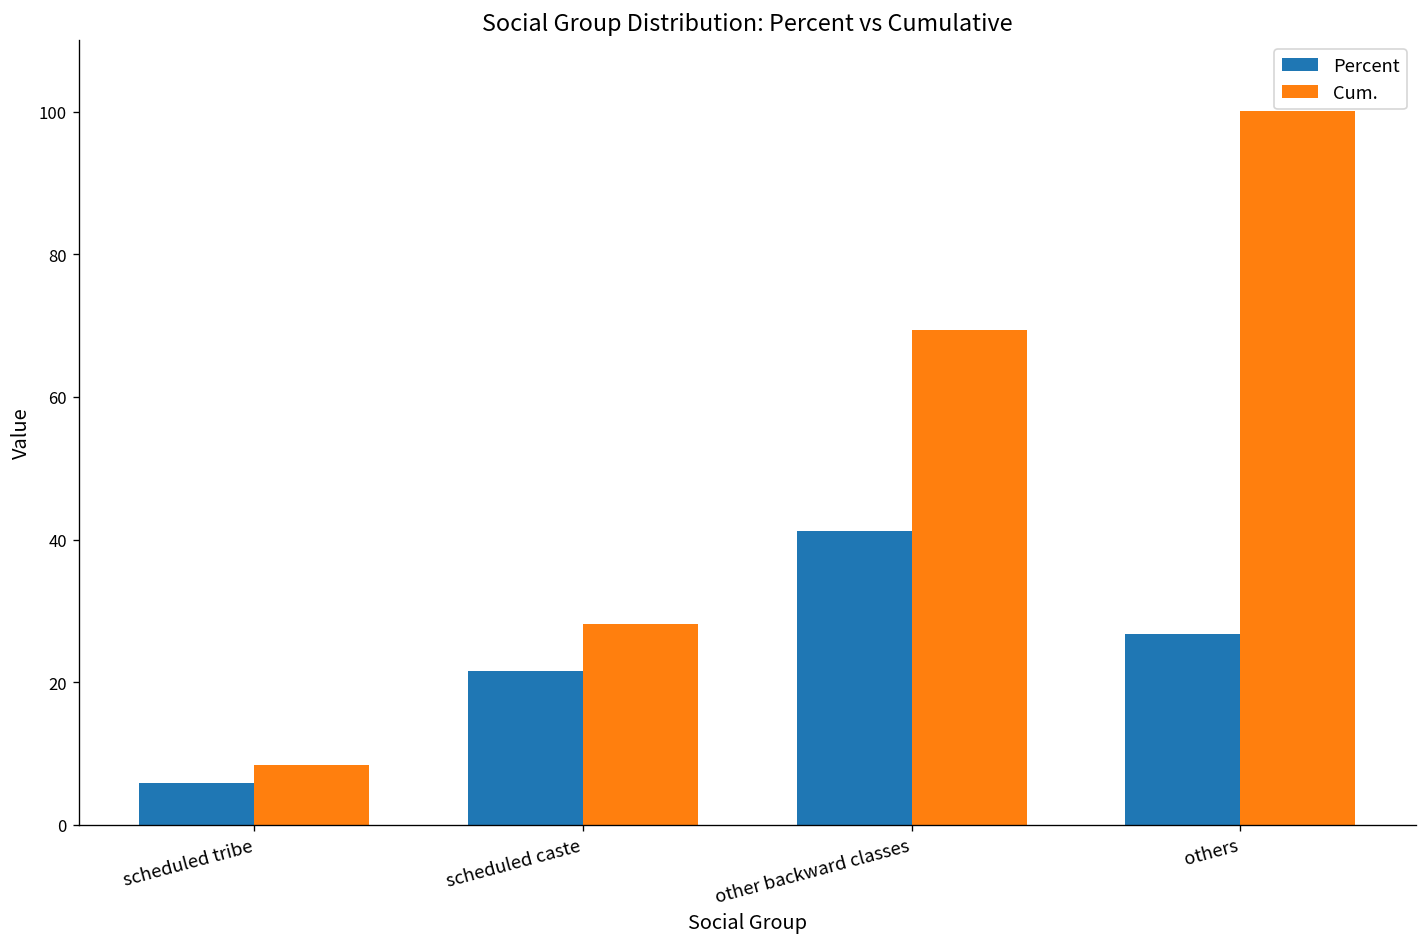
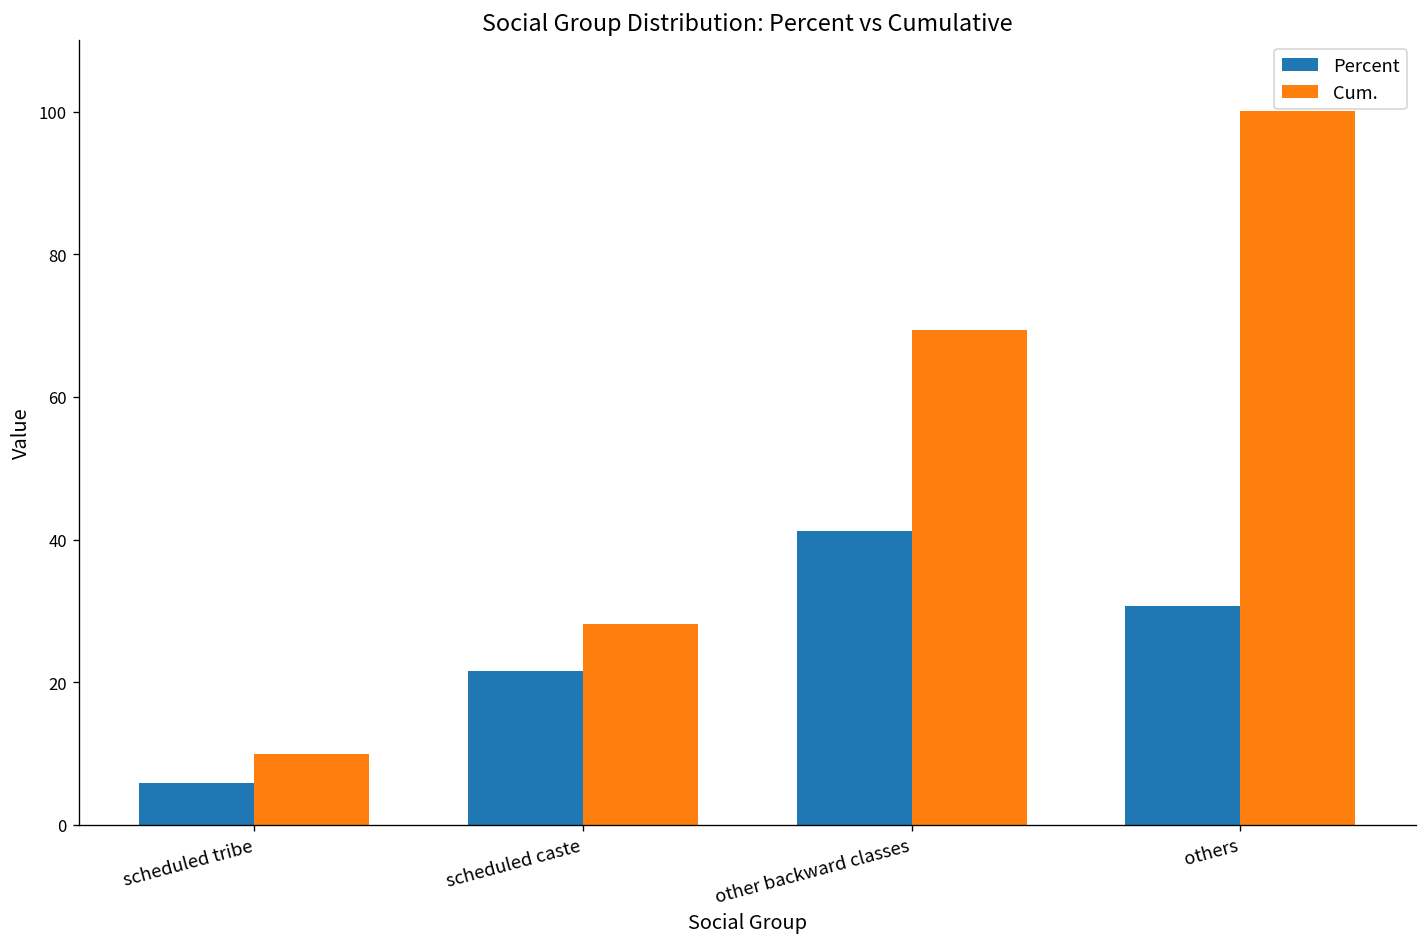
  {
    "Percent": {
      "scheduled tribe": 6,
      "scheduled caste": 22,
      "other backward classes": 41,
-     "others": 27
+     "others": 31
    },
    "Cum.": {
-     "scheduled tribe": 8,
+     "scheduled tribe": 10,
      "scheduled caste": 28,
      "other backward classes": 69,
      "others": 100
    }
  }
